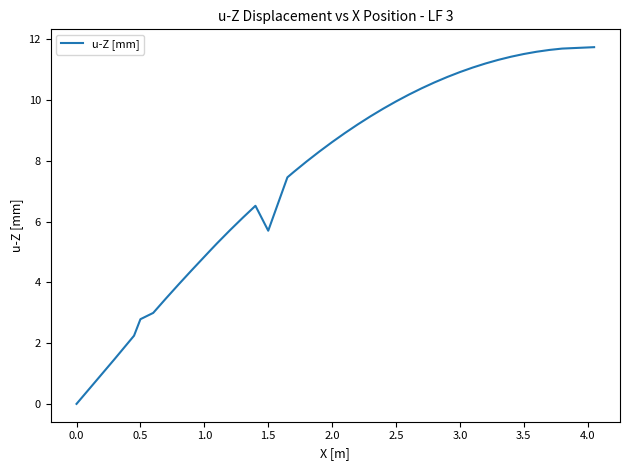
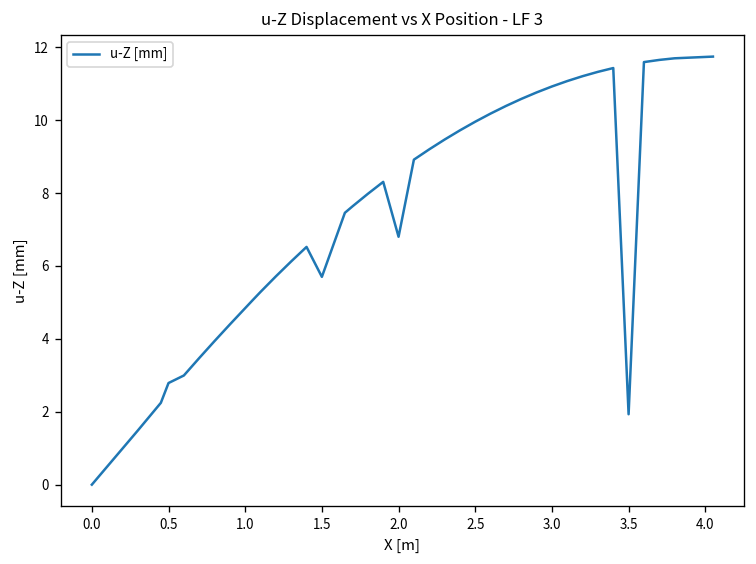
  {
    "0.0": 0.0,
    "0.5": 2.8,
    "1.5": 5.7,
-   "2.0": 8.6,
+   "2.0": 6.8,
    "2.5": 10.0,
    "3.0": 10.9,
-   "3.5": 11.5
+   "3.5": 1.9
  }
